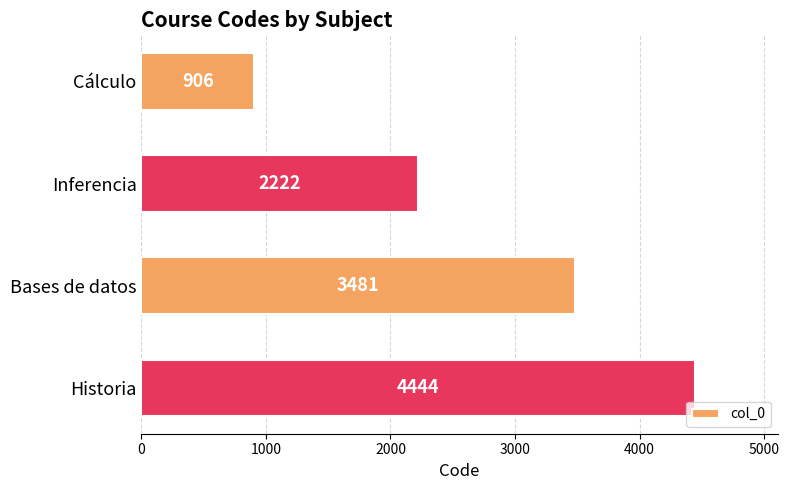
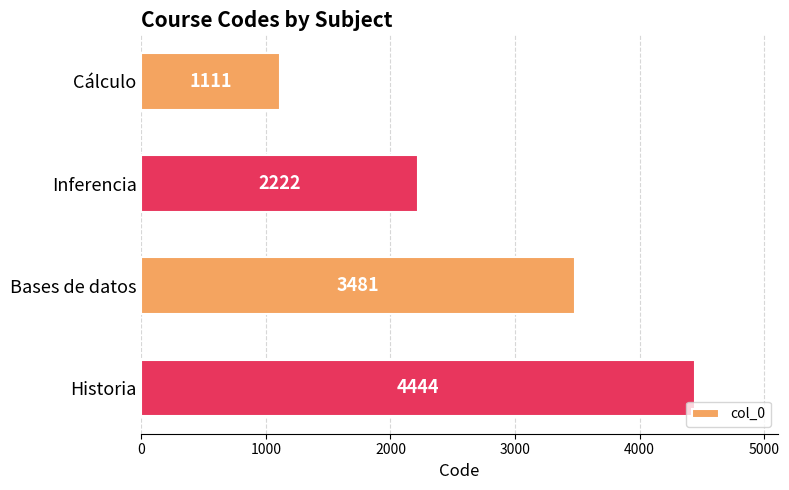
  {
-   "Cálculo": 906,
+   "Cálculo": 1111,
    "Inferencia": 2222,
    "Bases de datos": 3481,
    "Historia": 4444
  }
